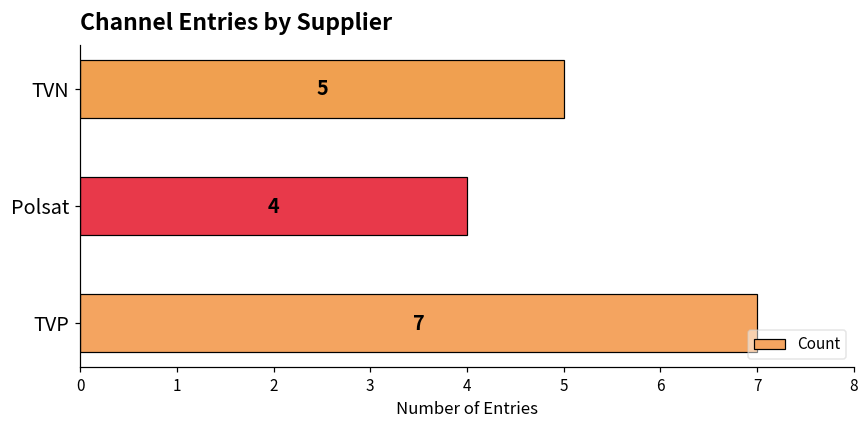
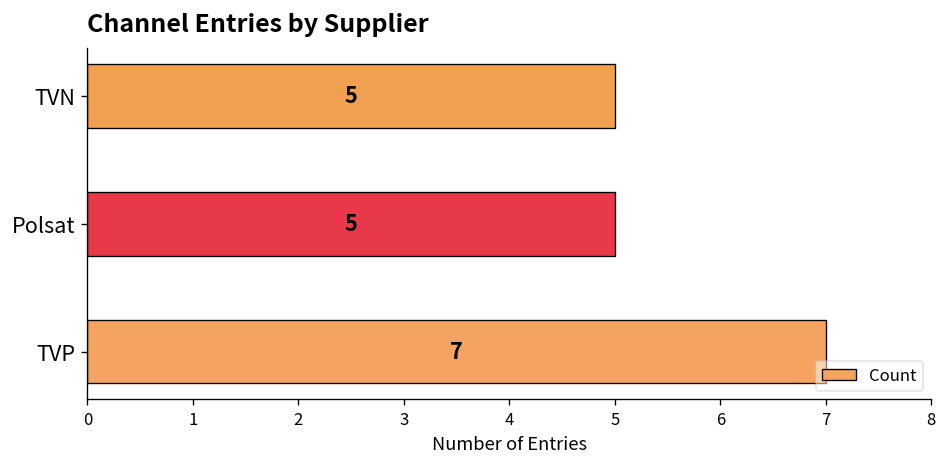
  {
    "TVN": 5,
-   "Polsat": 4,
+   "Polsat": 5,
    "TVP": 7
  }
